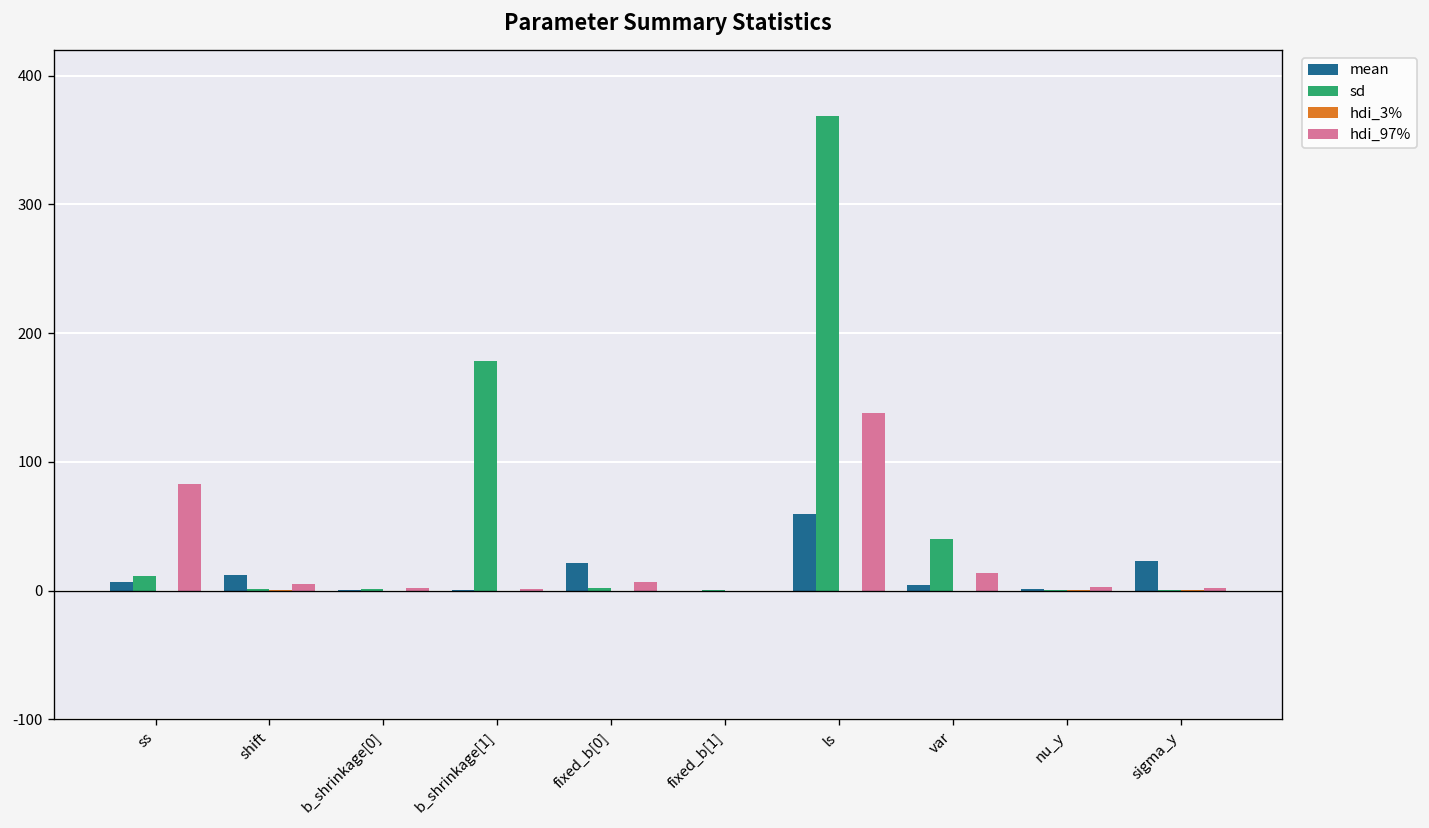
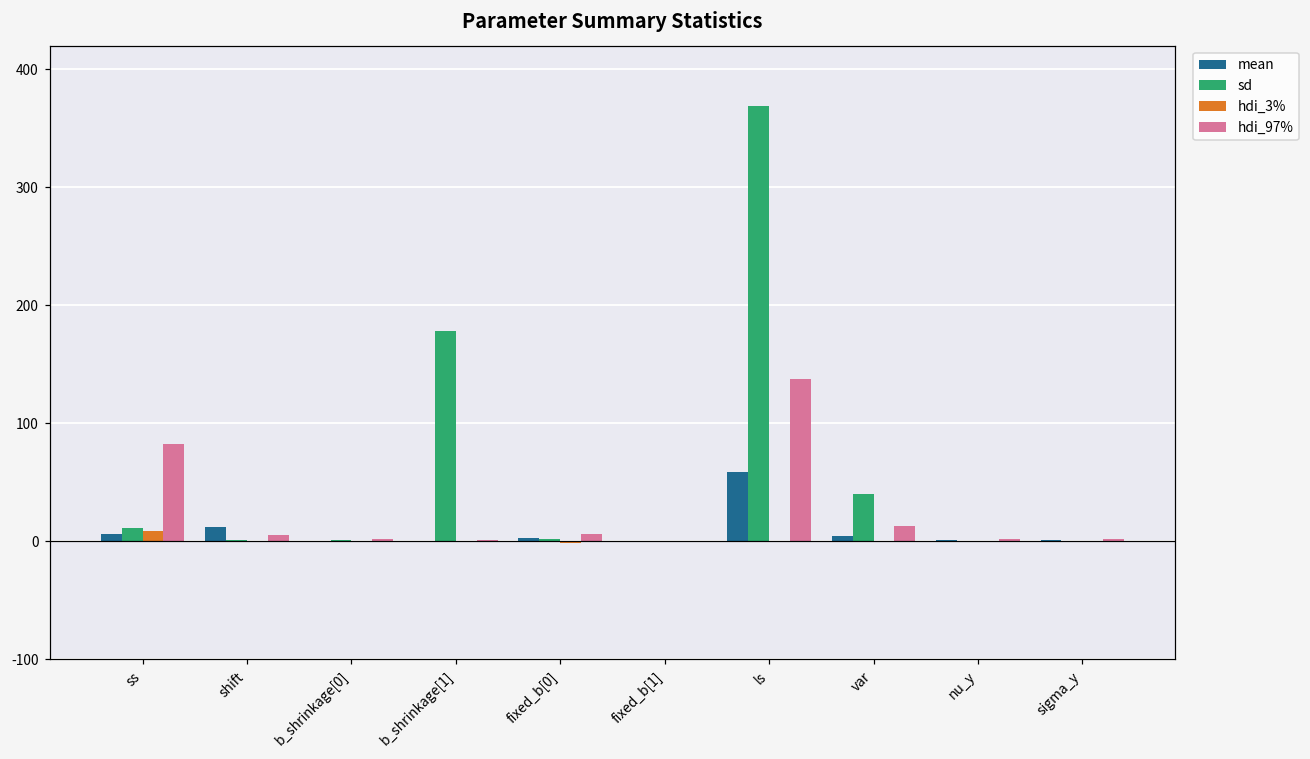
  {
    "mean": {
      "ss": 6,
      "shift": 12,
-     "fixed_b[0]": 21,
+     "fixed_b[0]": 3,
      "ls": 59,
      "var": 5,
-     "sigma_y": 23
+     "sigma_y": 1
    },
    "sd": {
      "ss": 11,
      "b_shrinkage[1]": 178,
      "ls": 369,
      "var": 40
    },
    "hdi_3%": {
-     "ss": 0,
+     "ss": 9,
      "b_shrinkage[1]": 0
    },
    "hdi_97%": {
      "ss": 83,
      "shift": 5,
      "fixed_b[0]": 6,
      "ls": 138,
      "var": 13,
      "nu_y": 2
    }
  }
